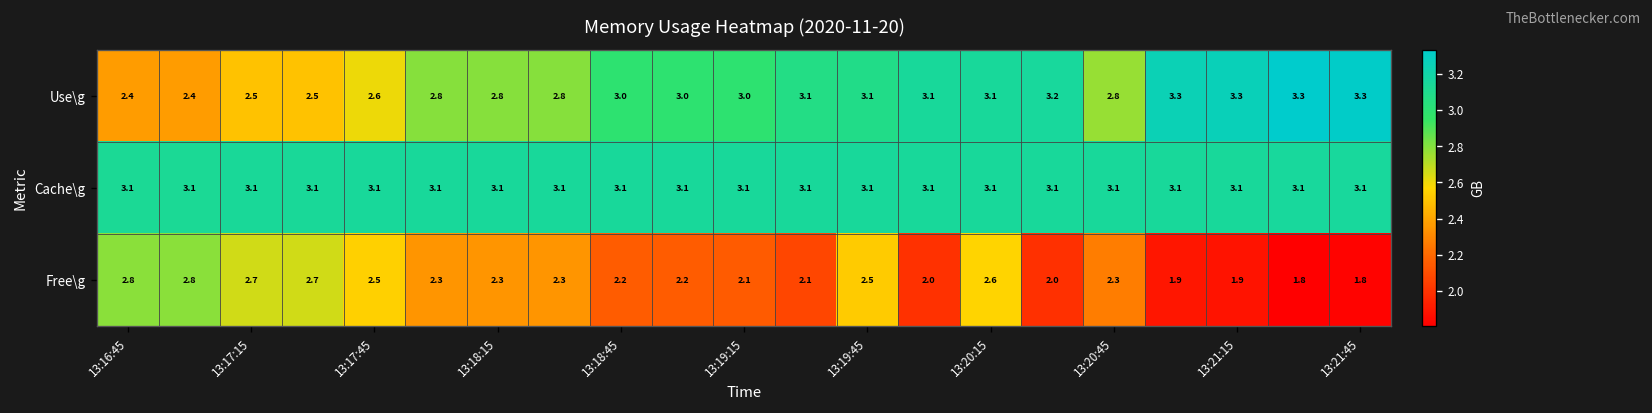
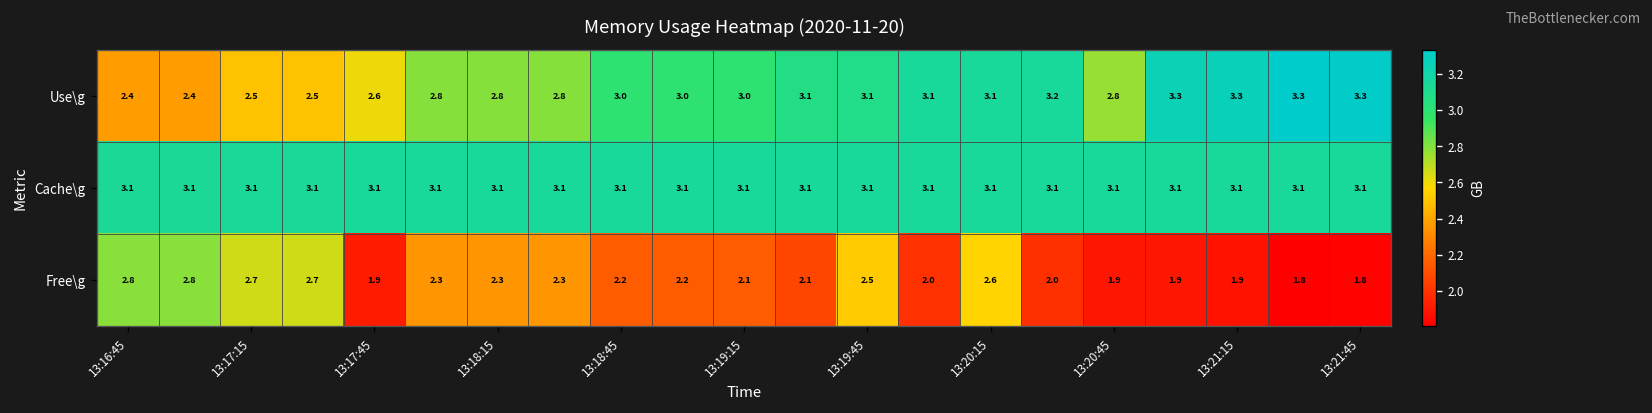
  {
    "Use\\g": {
      "13:16:45": 2.4,
      "13:17:15": 2.5,
      "13:17:45": 2.6,
      "13:18:15": 2.8,
      "13:18:45": 3.0,
      "13:19:15": 3.0,
      "13:19:45": 3.1,
      "13:20:15": 3.1,
      "13:20:45": 2.8,
      "13:21:15": 3.3,
      "13:21:45": 3.3
    },
    "Cache\\g": {
      "13:16:45": 3.1,
      "13:17:15": 3.1,
      "13:17:45": 3.1,
      "13:18:15": 3.1,
      "13:18:45": 3.1,
      "13:19:15": 3.1,
      "13:19:45": 3.1,
      "13:20:15": 3.1,
      "13:20:45": 3.1,
      "13:21:15": 3.1,
      "13:21:45": 3.1
    },
    "Free\\g": {
      "13:16:45": 2.8,
      "13:17:15": 2.7,
-     "13:17:45": 2.5,
+     "13:17:45": 1.9,
      "13:18:15": 2.3,
      "13:18:45": 2.2,
      "13:19:15": 2.1,
      "13:19:45": 2.5,
      "13:20:15": 2.6,
-     "13:20:45": 2.3,
+     "13:20:45": 1.9,
      "13:21:15": 1.9,
      "13:21:45": 1.8
    }
  }
